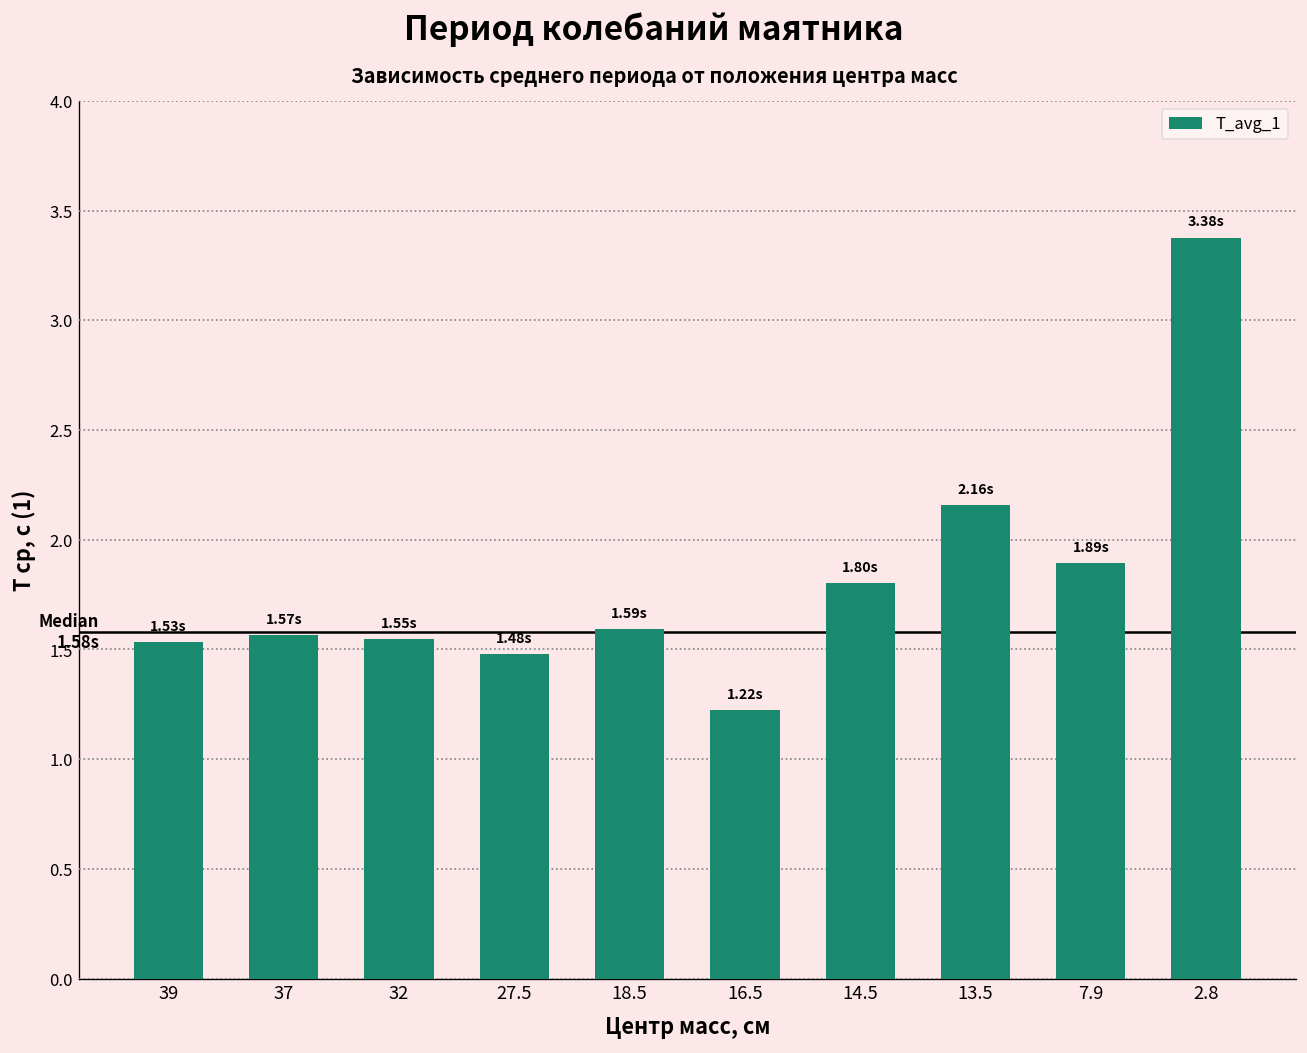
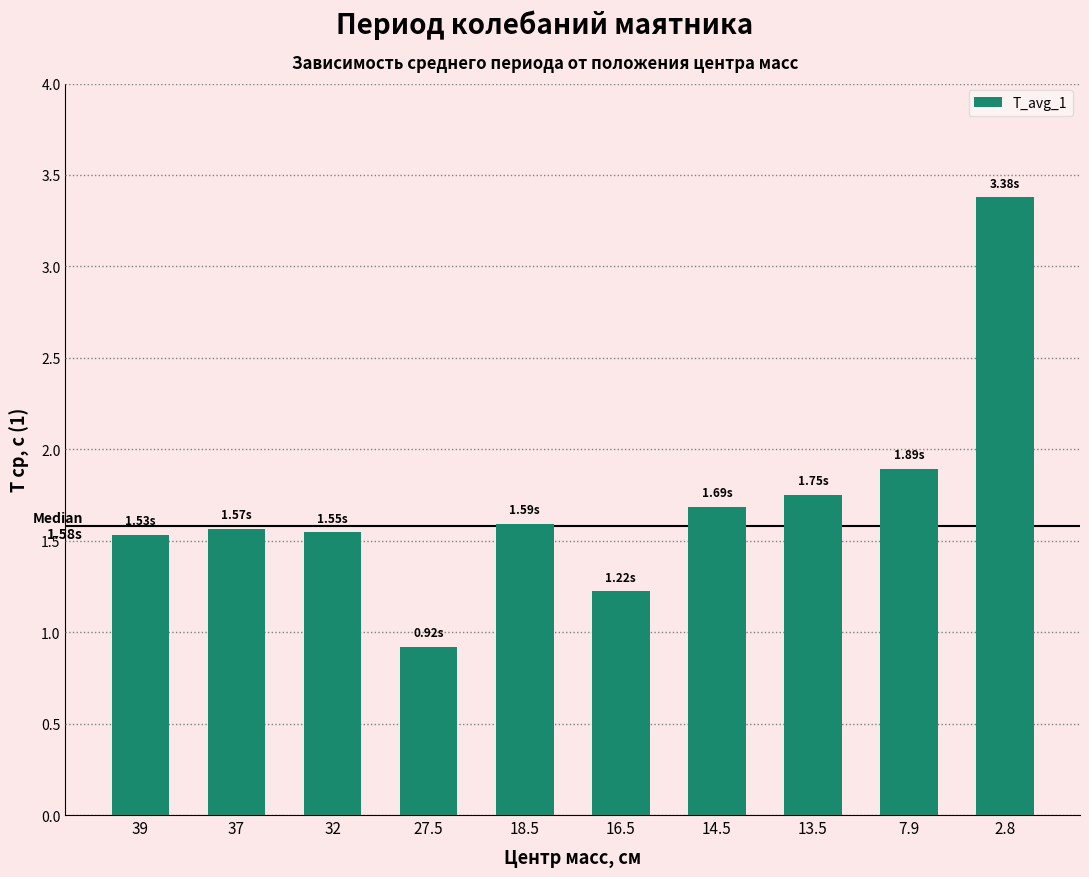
  {
    "39": "1.53s",
    "37": "1.57s",
    "32": "1.55s",
-   "27.5": "1.48s",
+   "27.5": "0.92s",
    "18.5": "1.59s",
    "16.5": "1.22s",
-   "14.5": "1.80s",
-   "13.5": "2.16s",
+   "14.5": "1.69s",
+   "13.5": "1.75s",
    "7.9": "1.89s",
    "2.8": "3.38s"
  }
